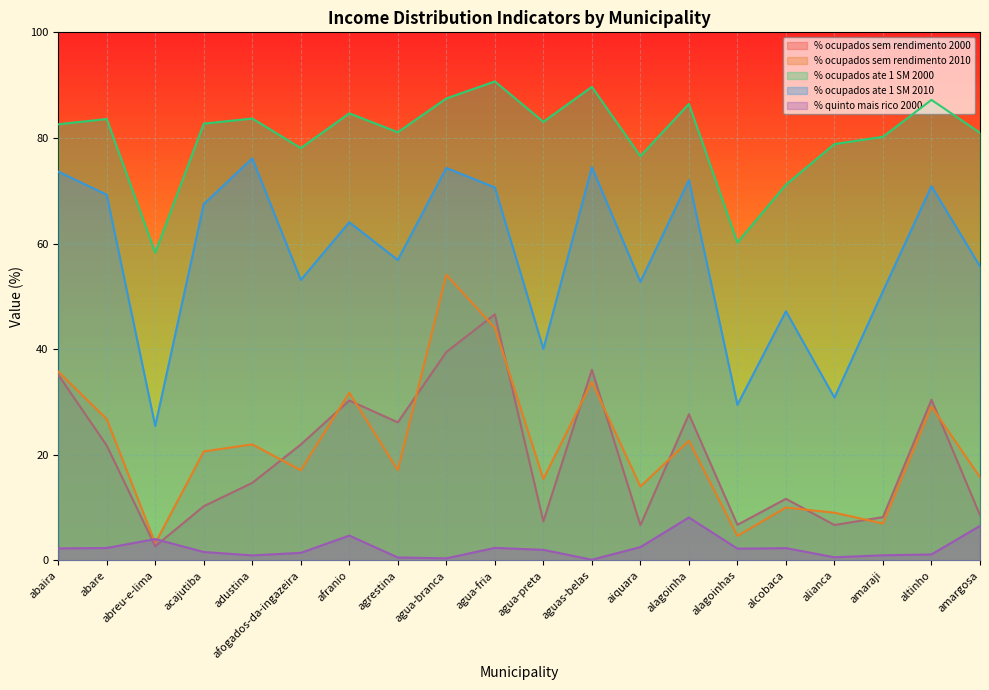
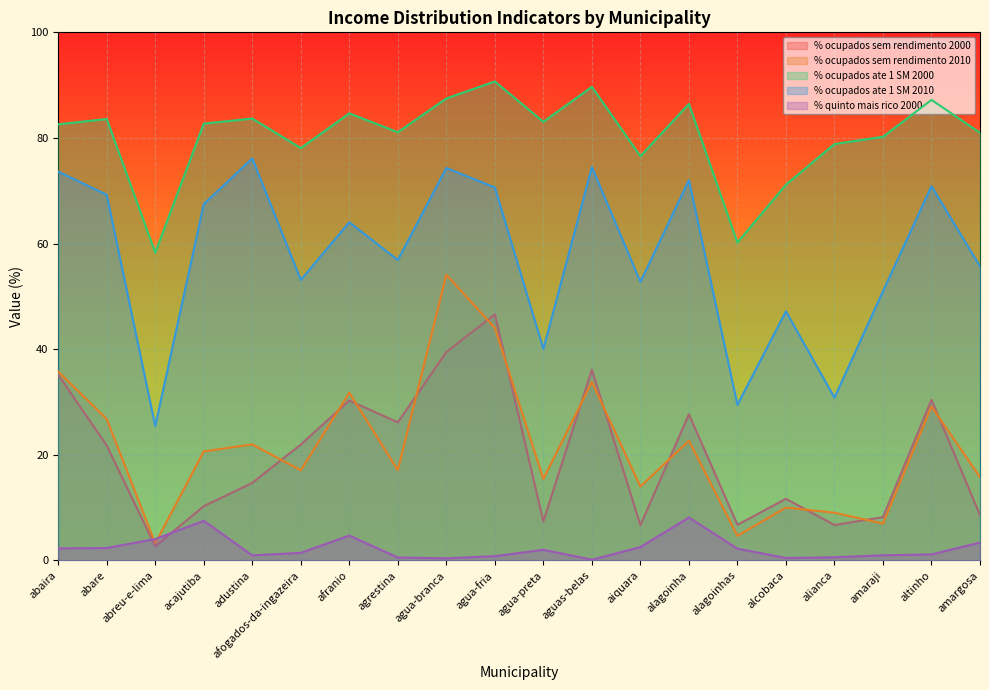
  {
    "% ocupados ate 1 SM 2000": {
      "abaira": 83,
      "abare": 84,
      "abreu-e-lima": 58,
      "acajutiba": 83,
      "adustina": 84,
      "afogados-da-ingazeira": 78,
      "afranio": 85,
      "agrestina": 81,
      "agua-branca": 87,
      "agua-fria": 91,
      "agua-preta": 83,
      "aguas-belas": 90,
      "aiquara": 77,
      "alagoinha": 86,
      "alagoinhas": 60,
      "alcobaca": 71,
      "alianca": 79,
      "amaraji": 80,
      "amargosa": 81
    },
    "% ocupados ate 1 SM 2010": {
      "abaira": 74,
      "abare": 69,
      "abreu-e-lima": 25,
      "acajutiba": 67,
      "adustina": 76,
      "afogados-da-ingazeira": 53,
      "afranio": 64,
      "agrestina": 57,
      "agua-branca": 74,
      "agua-fria": 71,
      "agua-preta": 40,
      "aguas-belas": 74,
      "aiquara": 53,
      "alagoinha": 72,
      "alagoinhas": 29,
      "alcobaca": 47,
      "alianca": 31,
      "amaraji": 51,
      "altinho": 71,
      "amargosa": 56
    },
    "% quinto mais rico 2000": {
      "abaira": 2,
      "abare": 2,
      "abreu-e-lima": 4,
-     "acajutiba": 2,
+     "acajutiba": 8,
      "adustina": 1,
      "afogados-da-ingazeira": 1,
      "afranio": 5,
      "agrestina": 1,
      "agua-branca": 0,
-     "agua-fria": 2,
+     "agua-fria": 1,
      "agua-preta": 2,
      "aguas-belas": 0,
      "aiquara": 3,
      "alagoinha": 8,
      "alagoinhas": 2,
-     "alcobaca": 2,
+     "alcobaca": 0,
      "alianca": 1,
      "amaraji": 1,
      "altinho": 1,
-     "amargosa": 7
+     "amargosa": 3
    }
  }
